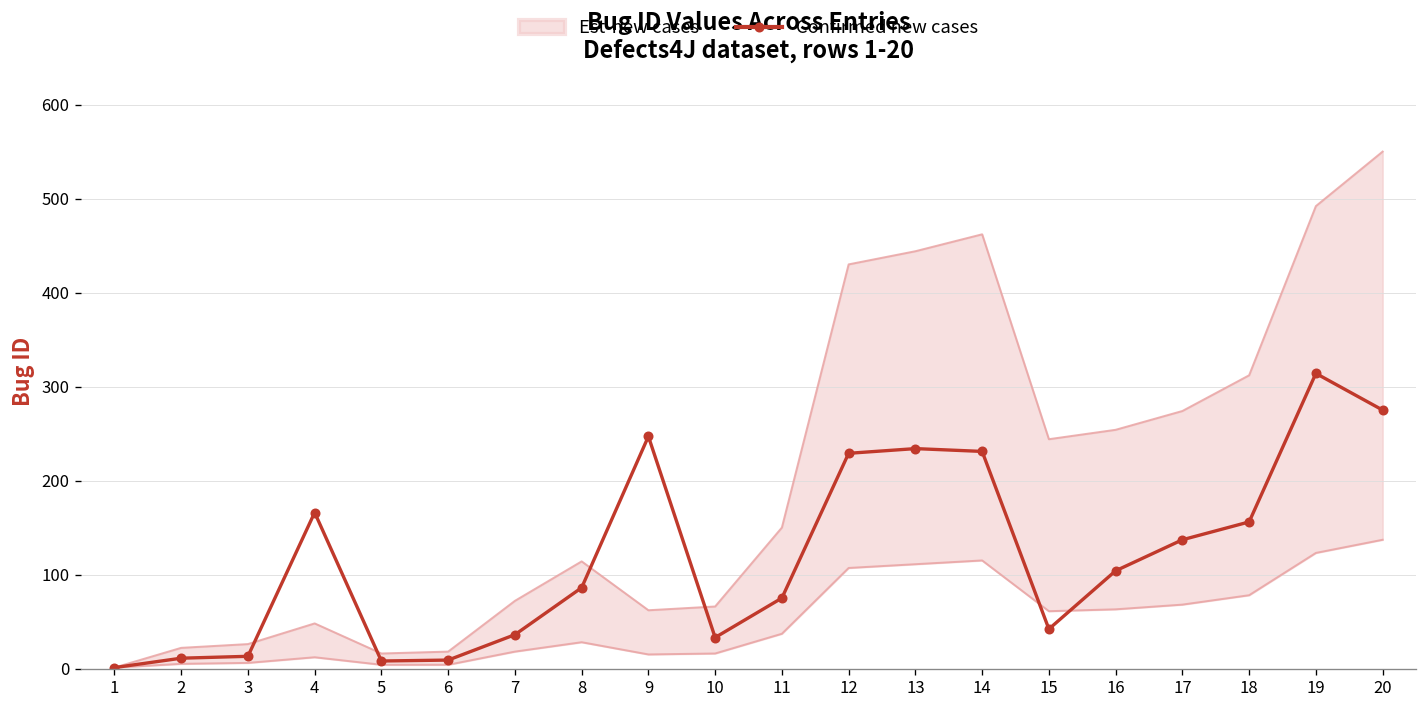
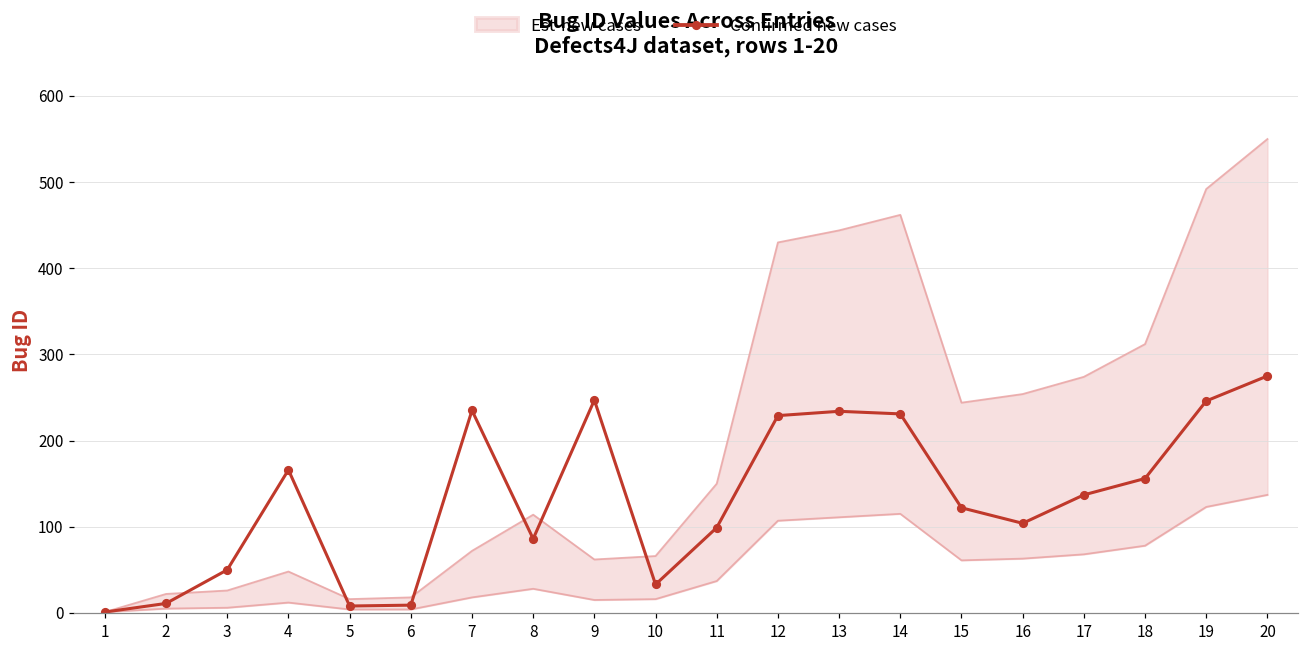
  {
    "Confirmed new cases": {
      "2": 10,
-     "3": 10,
+     "3": 50,
      "4": 170,
      "5": 10,
      "6": 10,
-     "7": 40,
+     "7": 240,
      "8": 90,
      "9": 250,
      "10": 30,
-     "11": 80,
+     "11": 100,
      "12": 230,
      "13": 230,
      "14": 230,
-     "15": 40,
+     "15": 120,
      "16": 100,
      "17": 140,
      "18": 160,
-     "19": 310,
+     "19": 250,
      "20": 280
    }
  }
